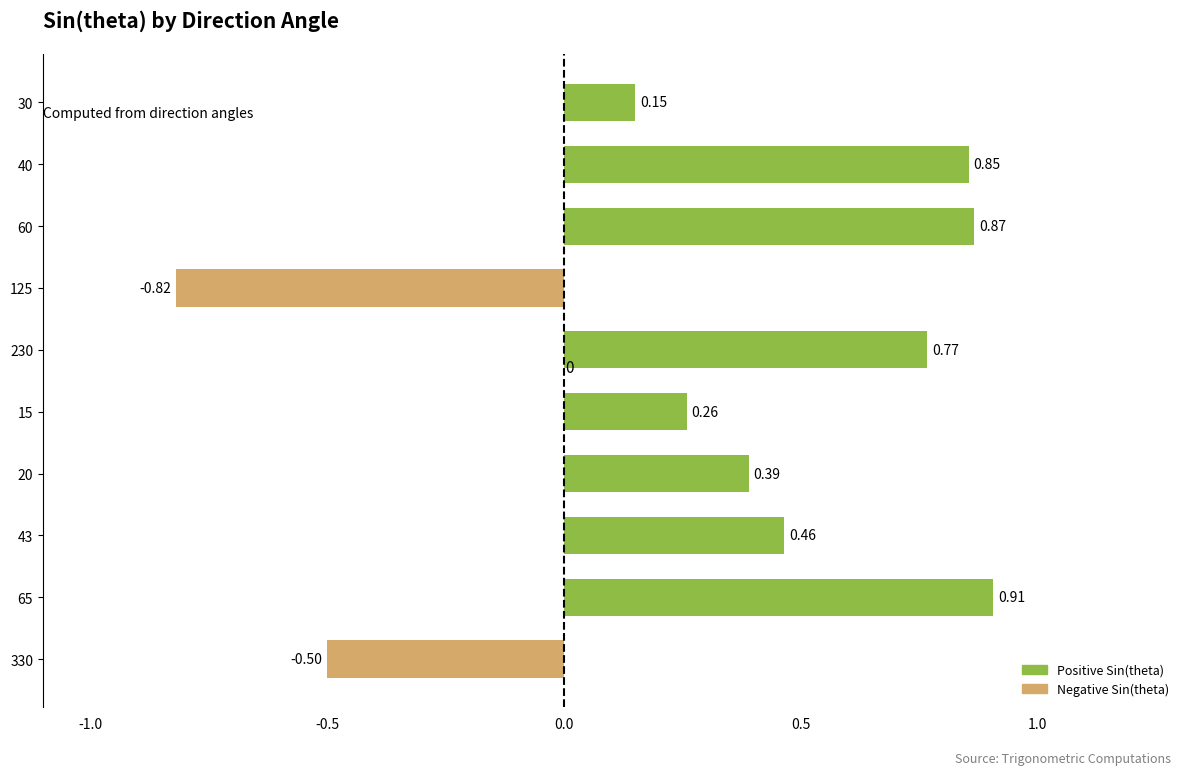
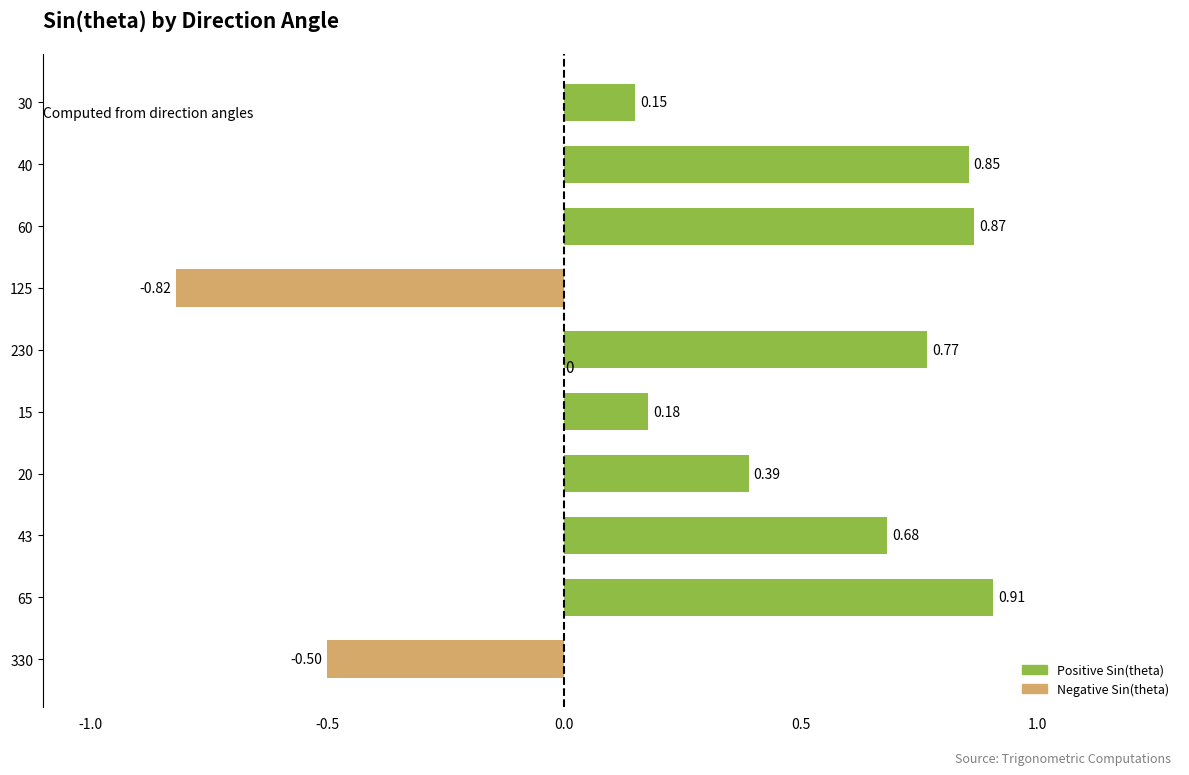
  {
    "30": 0.15,
    "40": 0.85,
    "60": 0.87,
    "125": -0.82,
    "230": 0.77,
-   "15": 0.26,
+   "15": 0.18,
    "20": 0.39,
-   "43": 0.46,
+   "43": 0.68,
    "65": 0.91,
    "330": -0.50
  }
